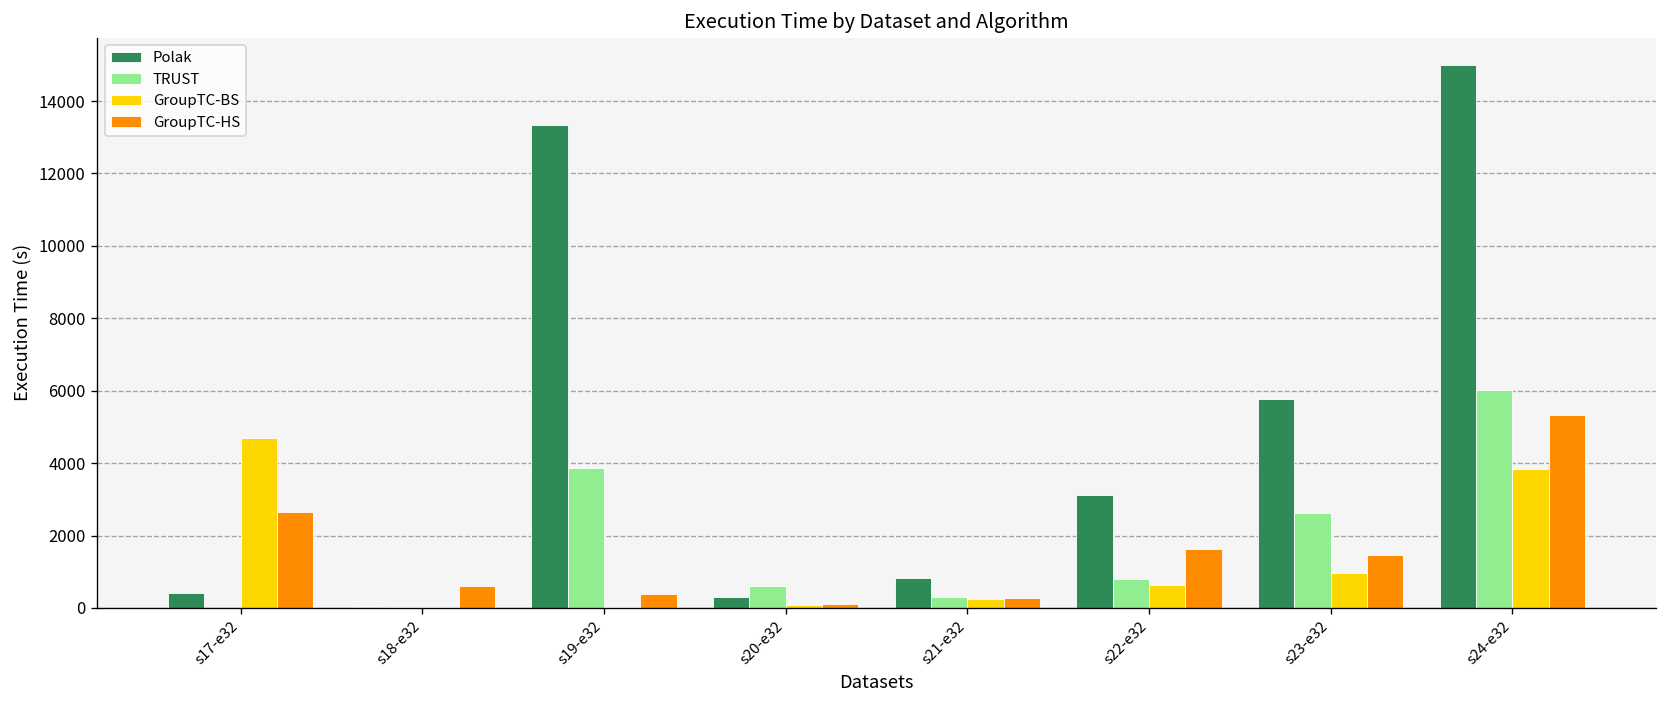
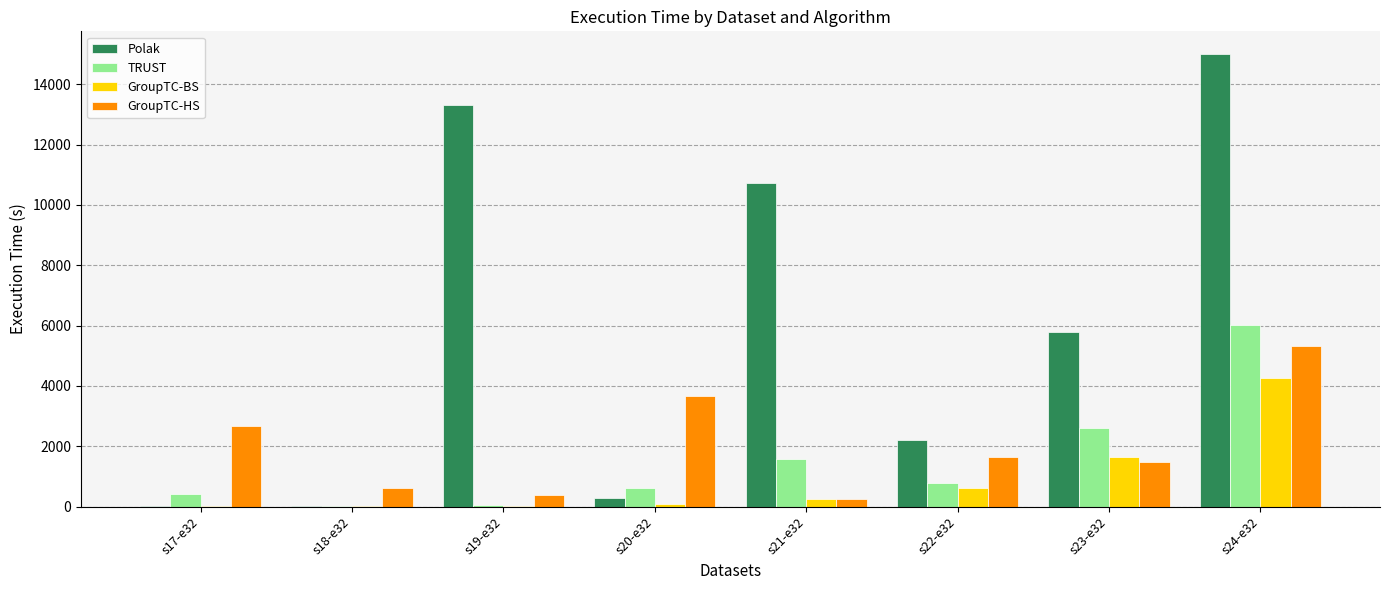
  {
    "Polak": {
-     "s17-e32": 400,
+     "s17-e32": 0,
      "s19-e32": 13300,
      "s20-e32": 300,
-     "s21-e32": 800,
-     "s22-e32": 3100,
+     "s21-e32": 10700,
+     "s22-e32": 2200,
      "s23-e32": 5800,
      "s24-e32": 15000
    },
    "TRUST": {
-     "s17-e32": 0,
-     "s19-e32": 3900,
+     "s17-e32": 400,
+     "s19-e32": 0,
      "s20-e32": 600,
-     "s21-e32": 300,
+     "s21-e32": 1600,
      "s22-e32": 800,
      "s23-e32": 2600,
      "s24-e32": 6000
    },
    "GroupTC-BS": {
-     "s17-e32": 4700,
+     "s17-e32": 0,
      "s20-e32": 100,
      "s21-e32": 200,
      "s22-e32": 600,
-     "s23-e32": 1000,
-     "s24-e32": 3800
+     "s23-e32": 1600,
+     "s24-e32": 4300
    },
    "GroupTC-HS": {
      "s17-e32": 2700,
      "s18-e32": 600,
      "s19-e32": 400,
-     "s20-e32": 100,
+     "s20-e32": 3700,
      "s21-e32": 300,
      "s22-e32": 1600,
      "s23-e32": 1500,
      "s24-e32": 5300
    }
  }
